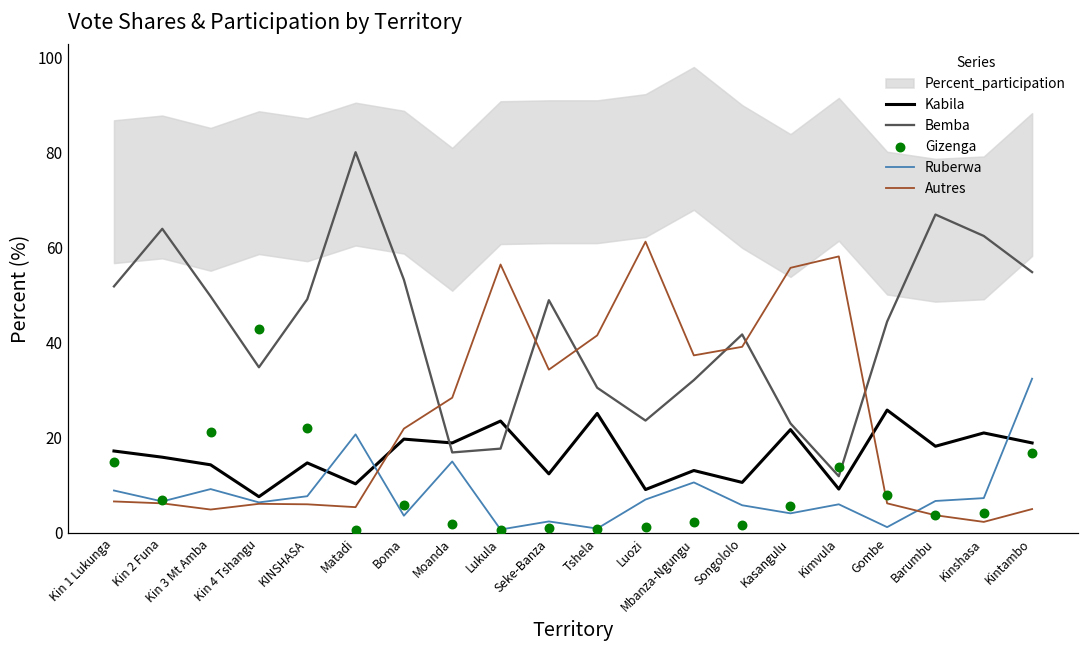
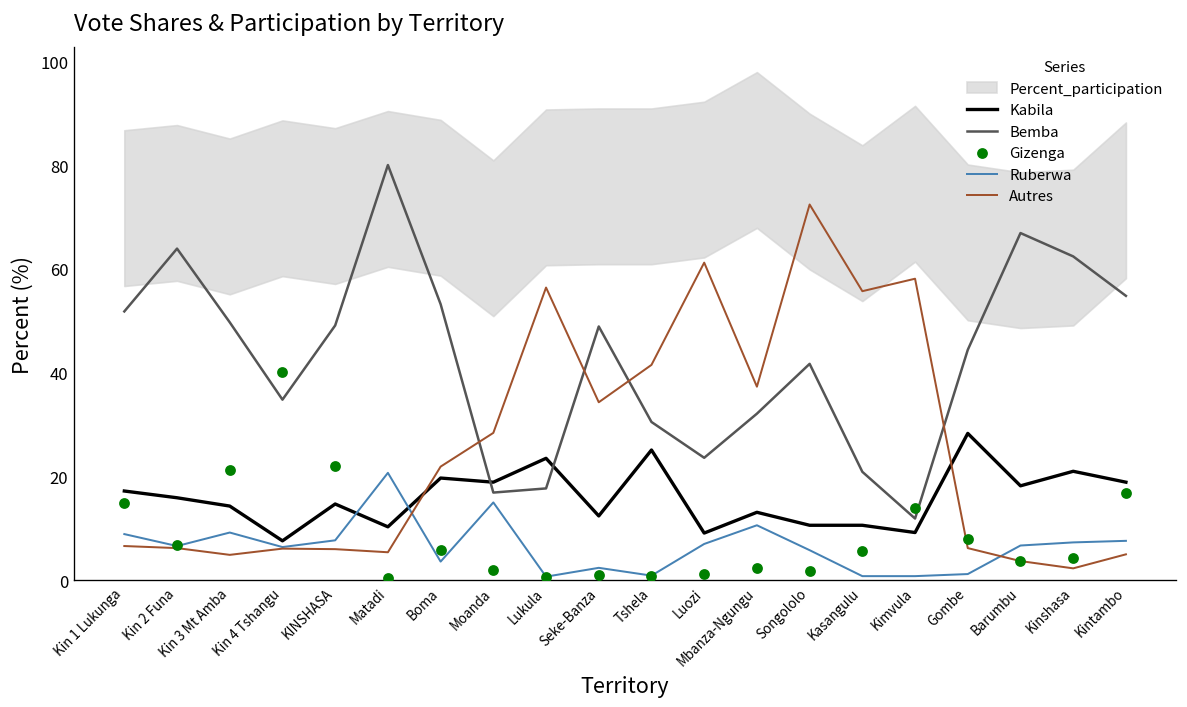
  {
    "Kabila": {
      "Kin 1 Lukunga": 17,
      "Kin 2 Funa": 16,
      "Kin 3 Mt Amba": 14,
      "Kin 4 Tshangu": 8,
      "KINSHASA": 15,
      "Matadi": 10,
      "Boma": 20,
      "Moanda": 19,
      "Lukula": 24,
      "Seke-Banza": 12,
      "Tshela": 25,
      "Luozi": 9,
      "Mbanza-Ngungu": 13,
      "Songololo": 11,
-     "Kasangulu": 22,
+     "Kasangulu": 11,
      "Kimvula": 9,
-     "Gombe": 26,
+     "Gombe": 28,
      "Barumbu": 18,
      "Kinshasa": 21,
      "Kintambo": 19
    },
    "Bemba": {
      "Kin 1 Lukunga": 52,
      "Kin 2 Funa": 64,
      "Kin 3 Mt Amba": 50,
      "Kin 4 Tshangu": 35,
      "KINSHASA": 49,
      "Matadi": 80,
      "Boma": 53,
      "Moanda": 17,
      "Lukula": 18,
      "Seke-Banza": 49,
      "Tshela": 31,
      "Luozi": 24,
      "Mbanza-Ngungu": 32,
      "Songololo": 42,
-     "Kasangulu": 23,
+     "Kasangulu": 21,
      "Kimvula": 12,
      "Gombe": 44,
      "Barumbu": 67,
      "Kinshasa": 62,
      "Kintambo": 55
    },
    "Gizenga": {
-     "Kin 4 Tshangu": 43
+     "Kin 4 Tshangu": 40
    },
    "Ruberwa": {
      "Kin 1 Lukunga": 9,
      "Kin 3 Mt Amba": 9,
      "KINSHASA": 8,
      "Matadi": 21,
      "Boma": 4,
      "Moanda": 15,
      "Seke-Banza": 2,
      "Luozi": 7,
      "Mbanza-Ngungu": 11,
      "Songololo": 6,
-     "Kasangulu": 4,
-     "Kimvula": 6,
+     "Kasangulu": 1,
+     "Kimvula": 1,
      "Gombe": 1,
      "Barumbu": 7,
      "Kinshasa": 7,
-     "Kintambo": 32
+     "Kintambo": 8
    },
    "Autres": {
      "Kin 1 Lukunga": 7,
      "Kin 3 Mt Amba": 5,
      "KINSHASA": 6,
      "Matadi": 5,
      "Boma": 22,
      "Moanda": 28,
      "Lukula": 56,
      "Seke-Banza": 34,
      "Tshela": 42,
      "Luozi": 61,
      "Mbanza-Ngungu": 37,
-     "Songololo": 39,
+     "Songololo": 72,
      "Kasangulu": 56,
      "Kimvula": 58,
      "Gombe": 6,
      "Kinshasa": 2,
      "Kintambo": 5
    }
  }
